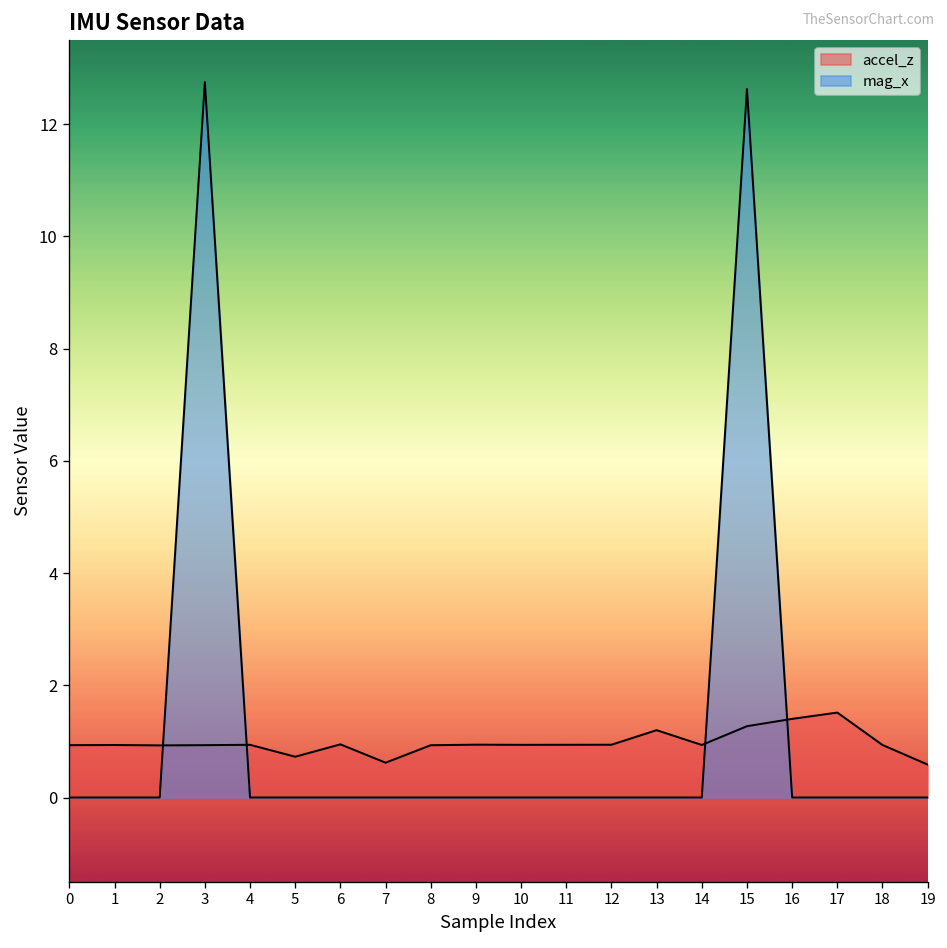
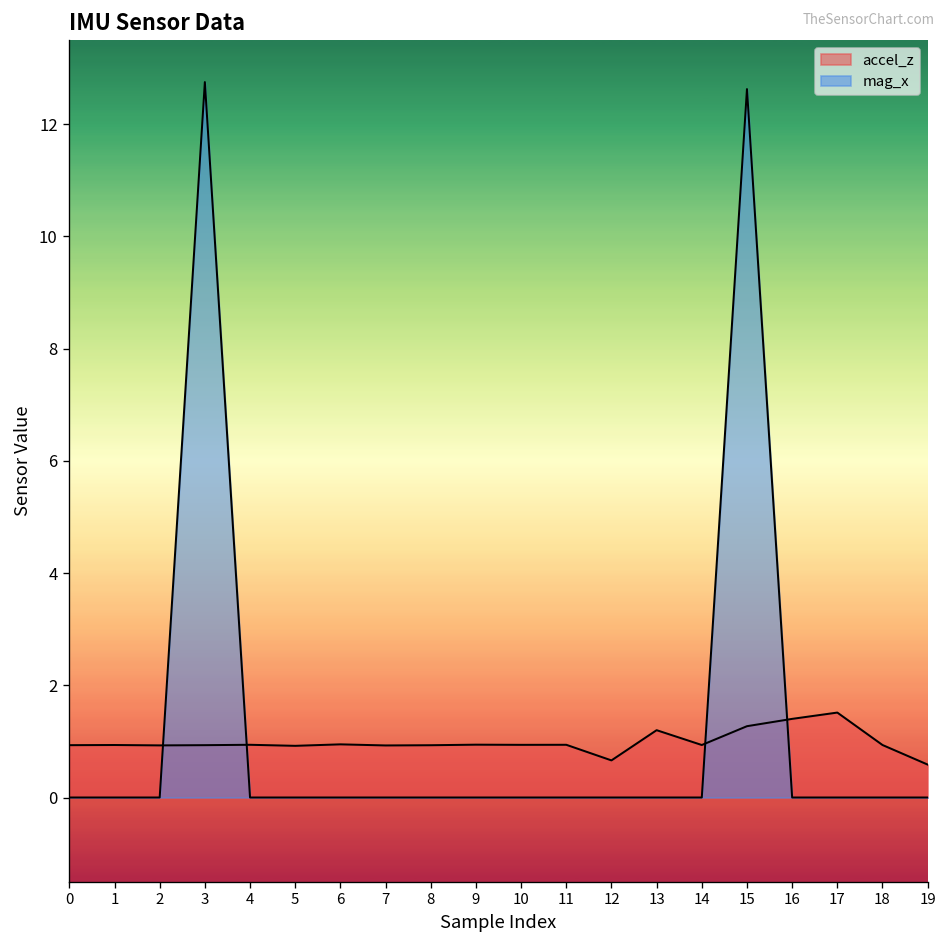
  {
    "accel_z": {
      "0": 0.9,
      "1": 0.9,
      "2": 0.9,
      "3": 0.9,
      "4": 0.9,
-     "5": 0.7,
+     "5": 0.9,
      "6": 0.9,
-     "7": 0.6,
+     "7": 0.9,
      "8": 0.9,
      "9": 0.9,
      "10": 0.9,
      "11": 0.9,
-     "12": 0.9,
+     "12": 0.7,
      "13": 1.2,
      "14": 0.9,
      "15": 1.3,
      "16": 1.4,
      "17": 1.5,
      "18": 0.9,
      "19": 0.6
    },
    "mag_x": {
      "0": 0.0,
      "1": 0.0,
      "2": 0.0,
      "3": 12.8,
      "4": 0.0,
      "5": 0.0,
      "6": 0.0,
      "7": 0.0,
      "8": 0.0,
      "9": 0.0,
      "10": 0.0,
      "11": 0.0,
      "12": 0.0,
      "13": 0.0,
      "14": 0.0,
      "15": 12.6,
      "16": 0.0,
      "17": 0.0,
      "18": 0.0,
      "19": 0.0
    }
  }
